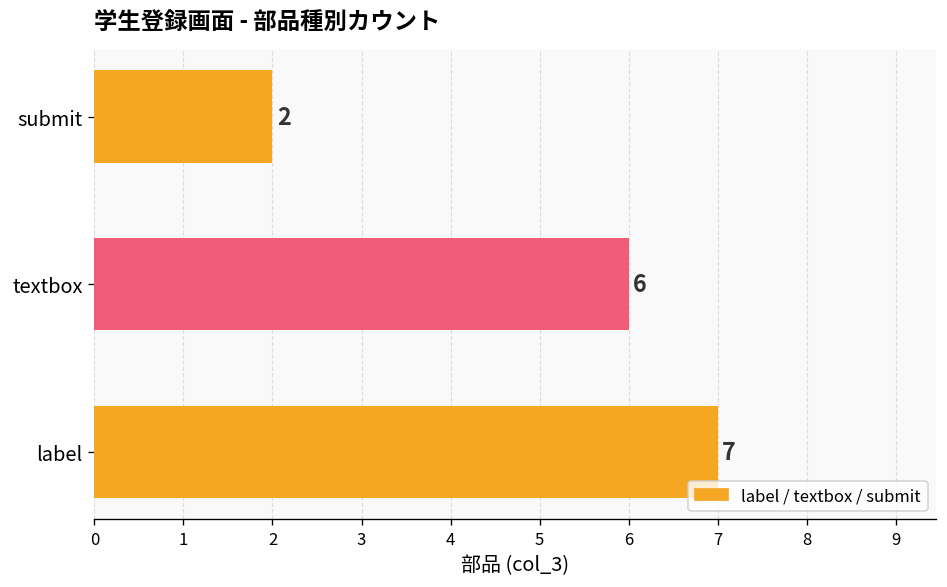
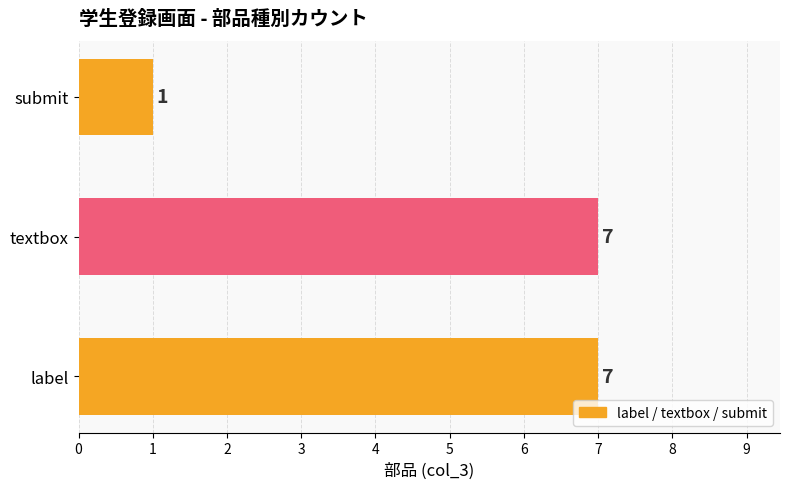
  {
-   "submit": 2,
-   "textbox": 6,
+   "submit": 1,
+   "textbox": 7,
    "label": 7
  }
